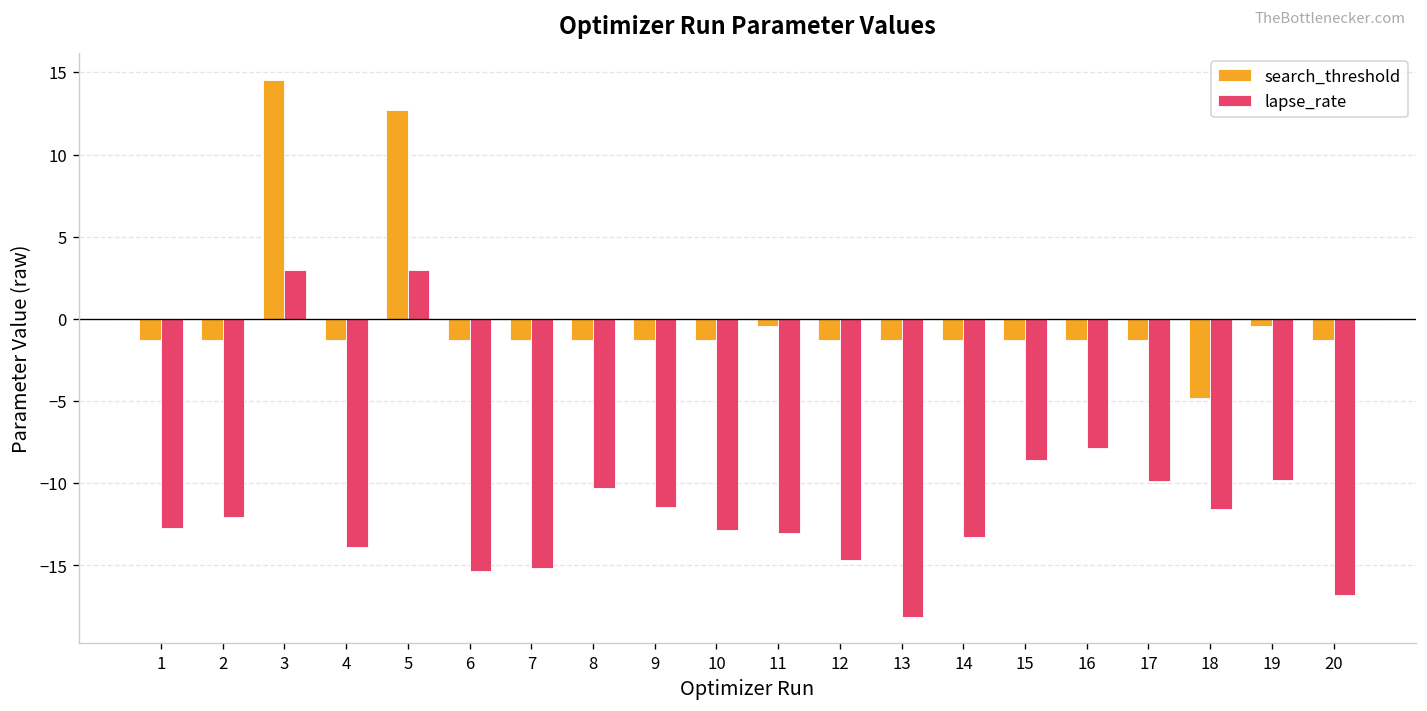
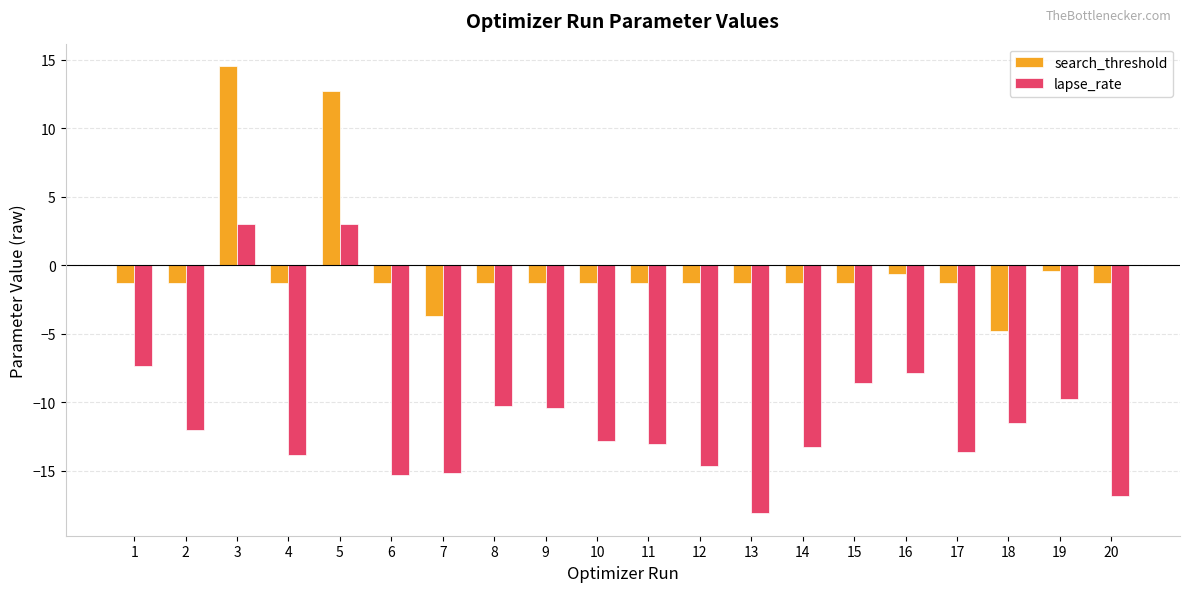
  {
    "search_threshold": {
      "1": -1.3,
      "2": -1.3,
      "3": 14.5,
      "4": -1.3,
      "5": 12.7,
      "6": -1.3,
-     "7": -1.3,
+     "7": -3.7,
      "8": -1.3,
      "9": -1.3,
      "10": -1.3,
-     "11": -0.5,
+     "11": -1.3,
      "12": -1.3,
      "13": -1.3,
      "14": -1.3,
      "15": -1.3,
-     "16": -1.3,
+     "16": -0.7,
      "17": -1.3,
      "18": -4.8,
      "19": -0.4,
      "20": -1.3
    },
    "lapse_rate": {
-     "1": -12.7,
+     "1": -7.4,
      "2": -12.1,
      "3": 3.0,
      "4": -13.9,
      "5": 3.0,
      "6": -15.3,
      "7": -15.2,
      "8": -10.3,
-     "9": -11.5,
+     "9": -10.4,
      "10": -12.9,
      "11": -13.0,
      "12": -14.7,
      "13": -18.1,
      "14": -13.3,
      "15": -8.6,
      "16": -7.9,
-     "17": -9.9,
+     "17": -13.6,
      "18": -11.5,
      "19": -9.8,
      "20": -16.8
    }
  }
